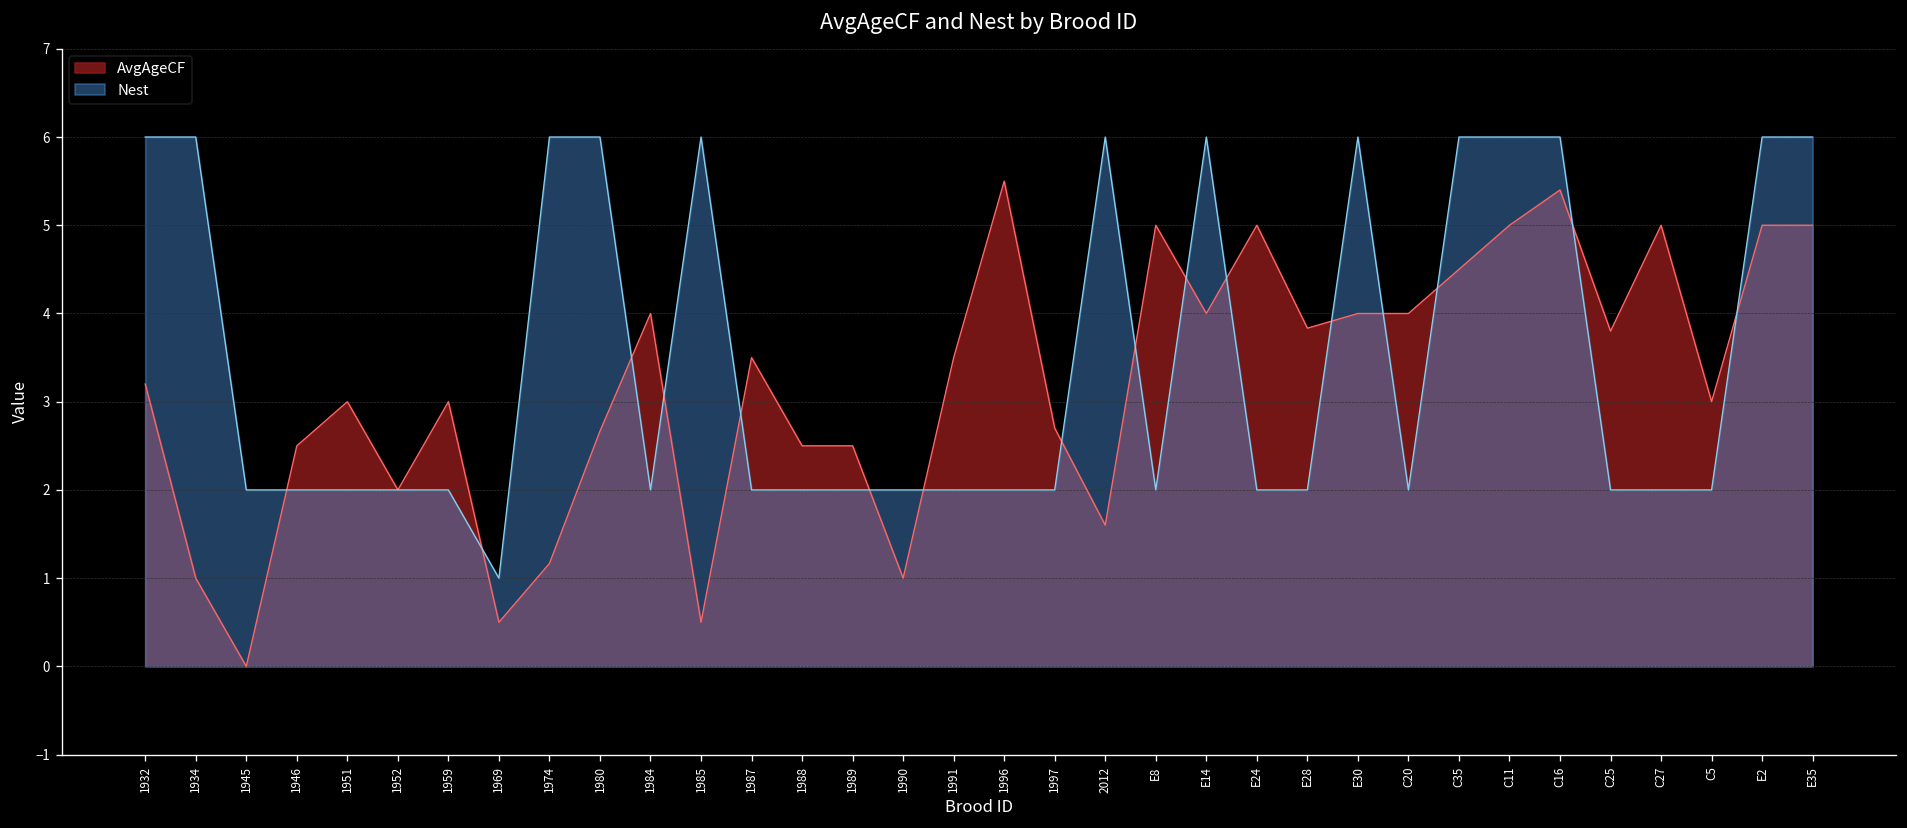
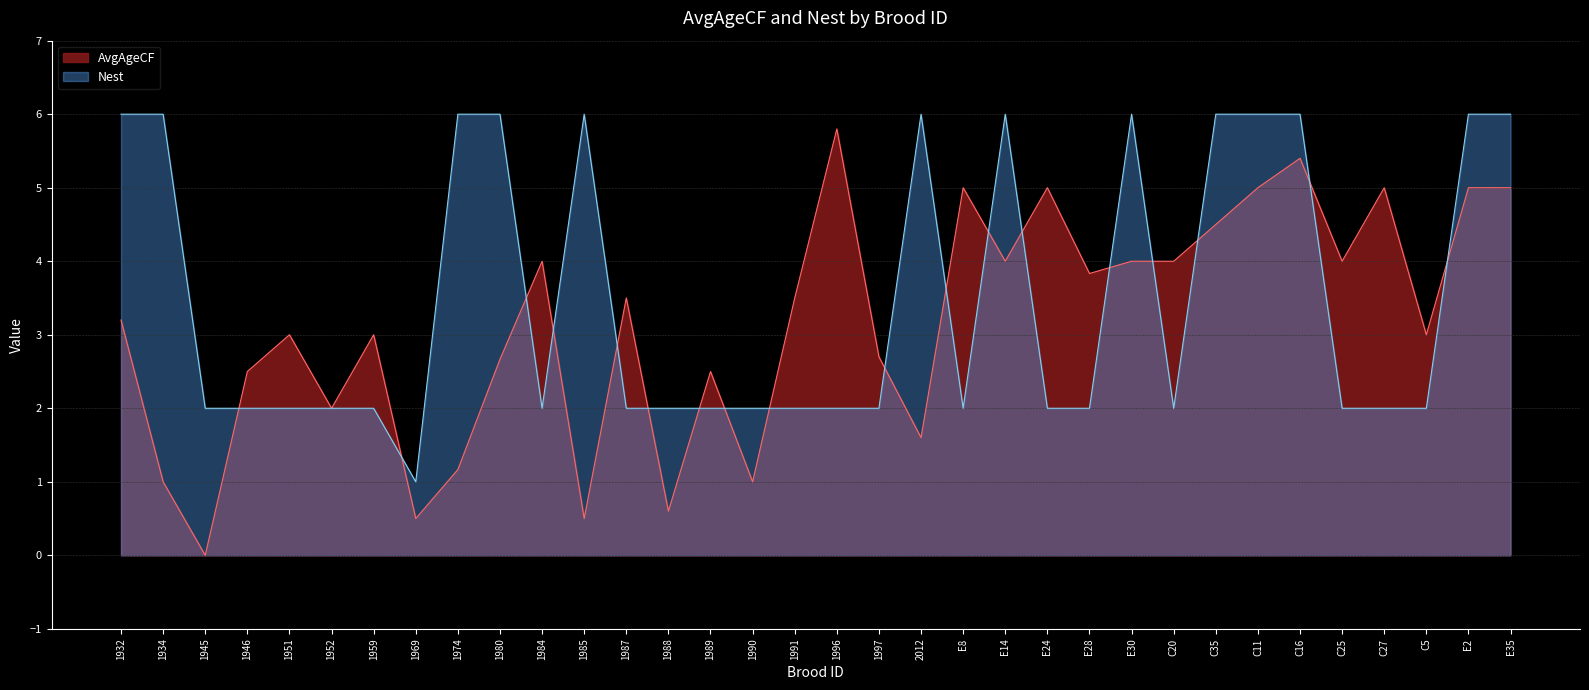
  {
    "AvgAgeCF": {
      "1932": 3.2,
      "1934": 1.0,
      "1945": 0.0,
      "1946": 2.5,
      "1951": 3.0,
      "1959": 3.0,
      "1969": 0.5,
      "1974": 1.2,
      "1980": 2.7,
      "1984": 4.0,
      "1985": 0.5,
      "1987": 3.5,
-     "1988": 2.5,
+     "1988": 0.6,
      "1989": 2.5,
      "1990": 1.0,
      "1991": 3.5,
-     "1996": 5.5,
+     "1996": 5.8,
      "1997": 2.7,
      "2012": 1.6,
      "E8": 5.0,
      "E14": 4.0,
      "E24": 5.0,
      "E28": 3.8,
      "E30": 4.0,
      "C20": 4.0,
      "C35": 4.5,
      "C11": 5.0,
      "C16": 5.4,
-     "C25": 3.8,
+     "C25": 4.0,
      "C27": 5.0,
      "C5": 3.0,
      "E2": 5.0,
      "E35": 5.0
    },
    "Nest": {
      "1932": 6.0,
      "1934": 6.0,
      "1945": 2.0,
      "1946": 2.0,
      "1951": 2.0,
      "1959": 2.0,
      "1969": 1.0,
      "1974": 6.0,
      "1980": 6.0,
      "1984": 2.0,
      "1985": 6.0,
      "1987": 2.0,
      "1988": 2.0,
      "1989": 2.0,
      "1990": 2.0,
      "1991": 2.0,
      "1996": 2.0,
      "1997": 2.0,
      "2012": 6.0,
      "E8": 2.0,
      "E14": 6.0,
      "E24": 2.0,
      "E28": 2.0,
      "E30": 6.0,
      "C20": 2.0,
      "C35": 6.0,
      "C11": 6.0,
      "C16": 6.0,
      "C25": 2.0,
      "C27": 2.0,
      "C5": 2.0,
      "E2": 6.0,
      "E35": 6.0
    }
  }
